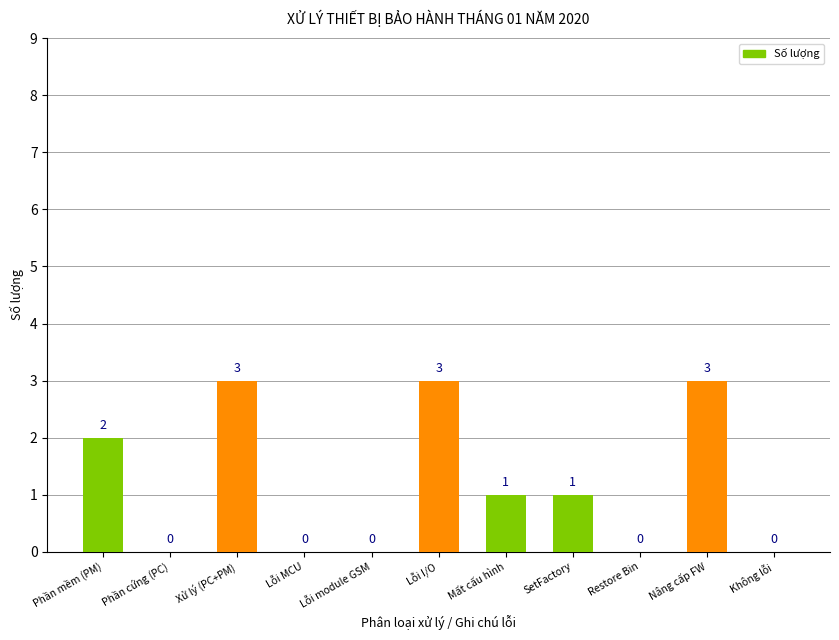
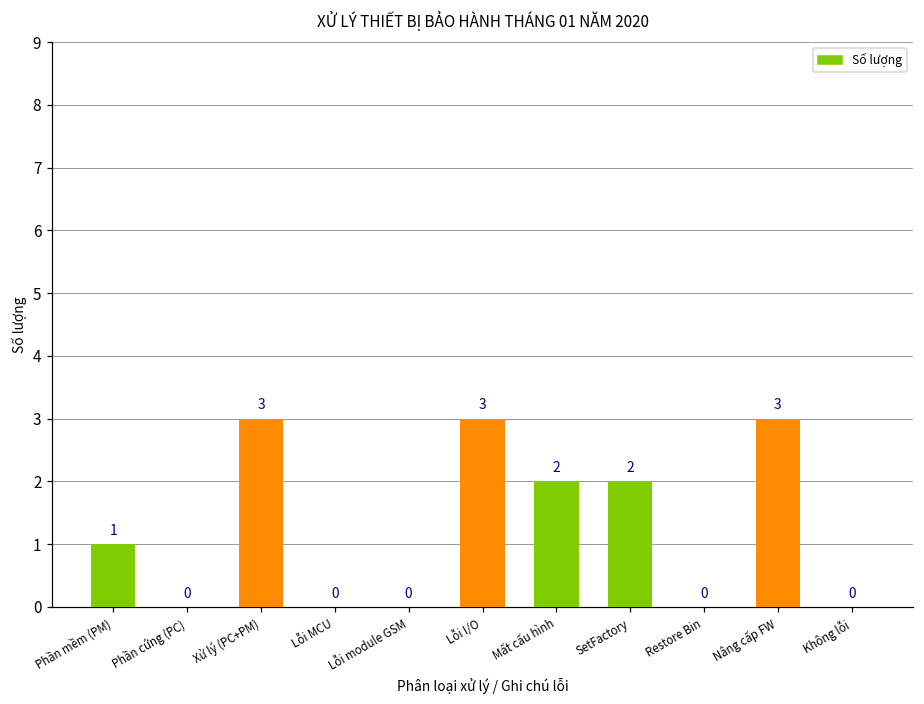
  {
-   "Phần mềm (PM)": 2,
+   "Phần mềm (PM)": 1,
    "Phần cứng (PC)": 0,
    "Xử lý (PC+PM)": 3,
    "Lỗi MCU": 0,
    "Lỗi module GSM": 0,
    "Lỗi I/O": 3,
-   "Mất cấu hình": 1,
-   "SetFactory": 1,
+   "Mất cấu hình": 2,
+   "SetFactory": 2,
    "Restore Bin": 0,
    "Nâng cấp FW": 3,
    "Không lỗi": 0
  }
